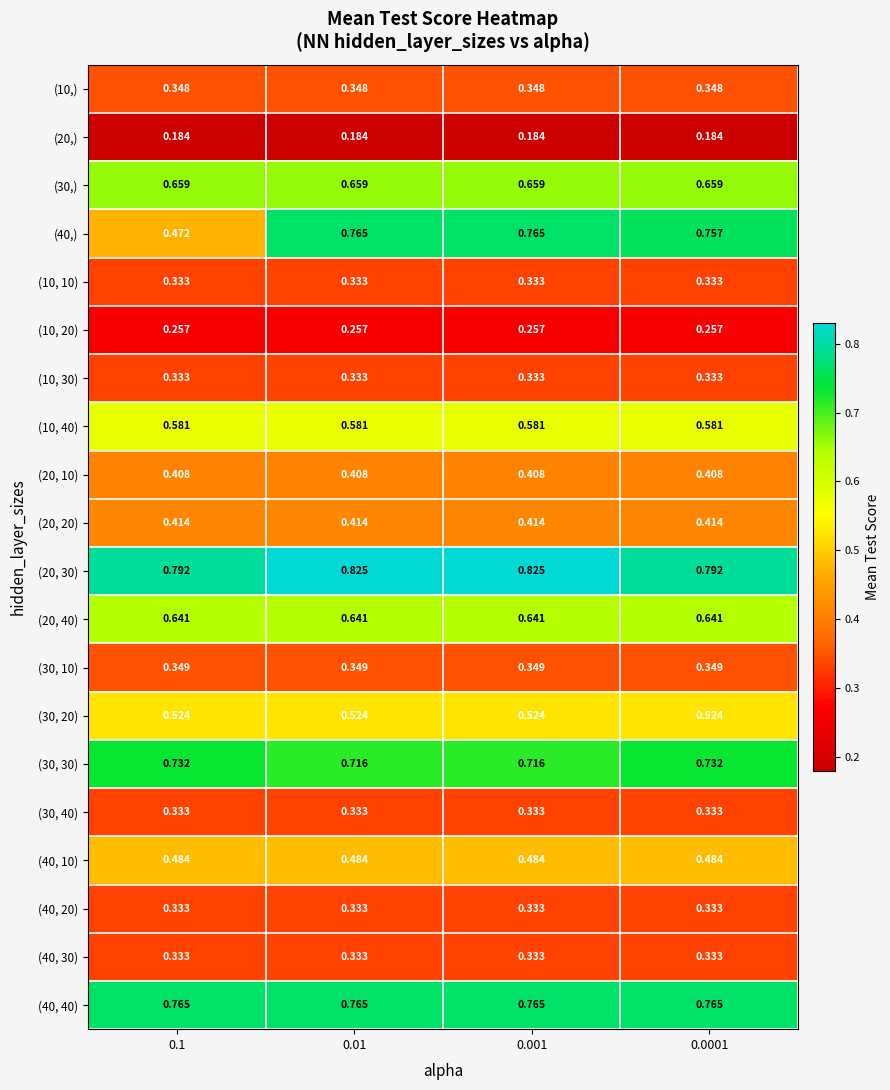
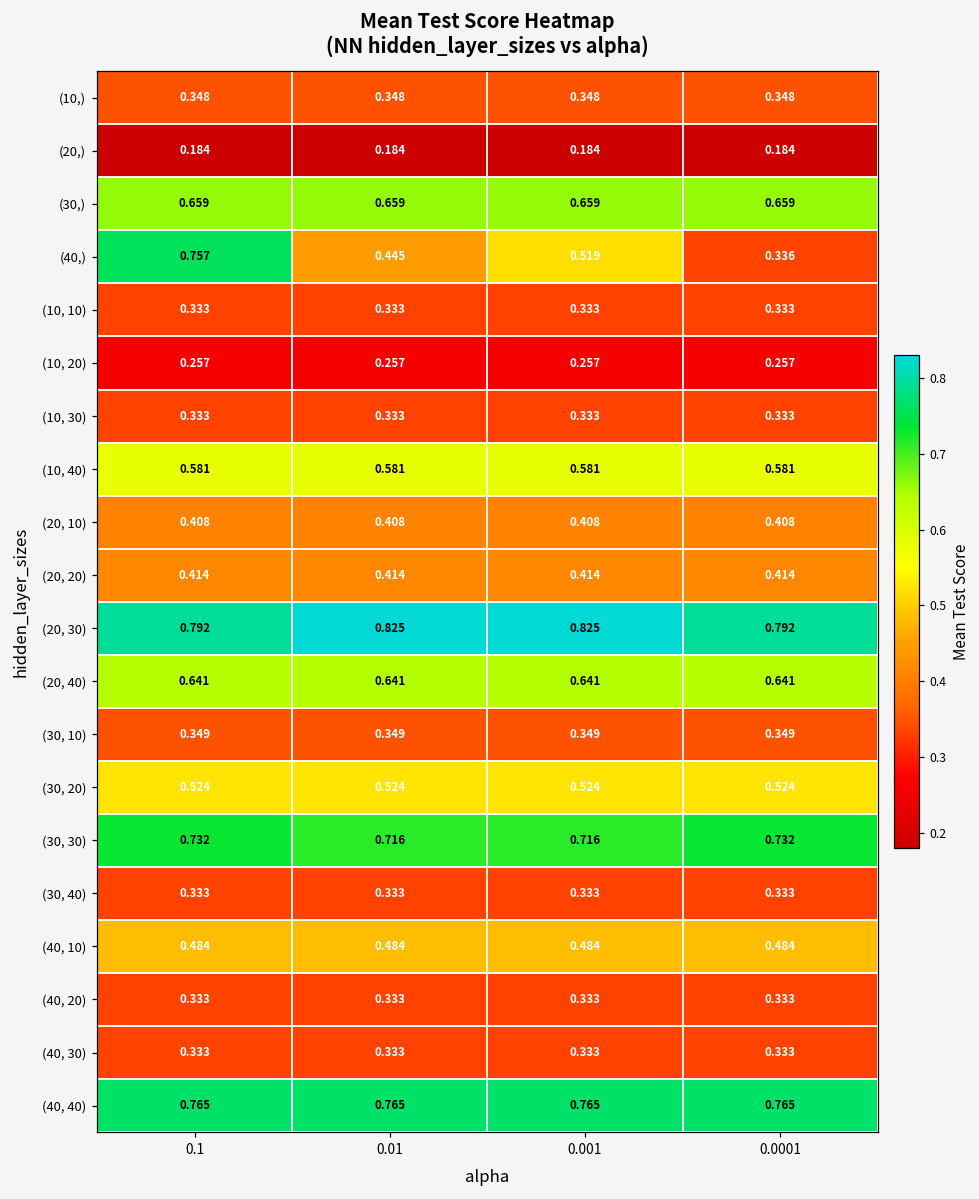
  {
    "(10,)": {
      "0.1": 0.348,
      "0.01": 0.348,
      "0.001": 0.348,
      "0.0001": 0.348
    },
    "(20,)": {
      "0.1": 0.184,
      "0.01": 0.184,
      "0.001": 0.184,
      "0.0001": 0.184
    },
    "(30,)": {
      "0.1": 0.659,
      "0.01": 0.659,
      "0.001": 0.659,
      "0.0001": 0.659
    },
    "(40,)": {
-     "0.1": 0.472,
-     "0.01": 0.765,
-     "0.001": 0.765,
-     "0.0001": 0.757
+     "0.1": 0.757,
+     "0.01": 0.445,
+     "0.001": 0.519,
+     "0.0001": 0.336
    },
    "(10, 10)": {
      "0.1": 0.333,
      "0.01": 0.333,
      "0.001": 0.333,
      "0.0001": 0.333
    },
    "(10, 20)": {
      "0.1": 0.257,
      "0.01": 0.257,
      "0.001": 0.257,
      "0.0001": 0.257
    },
    "(10, 30)": {
      "0.1": 0.333,
      "0.01": 0.333,
      "0.001": 0.333,
      "0.0001": 0.333
    },
    "(10, 40)": {
      "0.1": 0.581,
      "0.01": 0.581,
      "0.001": 0.581,
      "0.0001": 0.581
    },
    "(20, 10)": {
      "0.1": 0.408,
      "0.01": 0.408,
      "0.001": 0.408,
      "0.0001": 0.408
    },
    "(20, 20)": {
      "0.1": 0.414,
      "0.01": 0.414,
      "0.001": 0.414,
      "0.0001": 0.414
    },
    "(20, 30)": {
      "0.1": 0.792,
      "0.01": 0.825,
      "0.001": 0.825,
      "0.0001": 0.792
    },
    "(20, 40)": {
      "0.1": 0.641,
      "0.01": 0.641,
      "0.001": 0.641,
      "0.0001": 0.641
    },
    "(30, 10)": {
      "0.1": 0.349,
      "0.01": 0.349,
      "0.001": 0.349,
      "0.0001": 0.349
    },
    "(30, 20)": {
      "0.1": 0.524,
      "0.01": 0.524,
      "0.001": 0.524,
      "0.0001": 0.524
    },
    "(30, 30)": {
      "0.1": 0.732,
      "0.01": 0.716,
      "0.001": 0.716,
      "0.0001": 0.732
    },
    "(30, 40)": {
      "0.1": 0.333,
      "0.01": 0.333,
      "0.001": 0.333,
      "0.0001": 0.333
    },
    "(40, 10)": {
      "0.1": 0.484,
      "0.01": 0.484,
      "0.001": 0.484,
      "0.0001": 0.484
    },
    "(40, 20)": {
      "0.1": 0.333,
      "0.01": 0.333,
      "0.001": 0.333,
      "0.0001": 0.333
    },
    "(40, 30)": {
      "0.1": 0.333,
      "0.01": 0.333,
      "0.001": 0.333,
      "0.0001": 0.333
    },
    "(40, 40)": {
      "0.1": 0.765,
      "0.01": 0.765,
      "0.001": 0.765,
      "0.0001": 0.765
    }
  }
